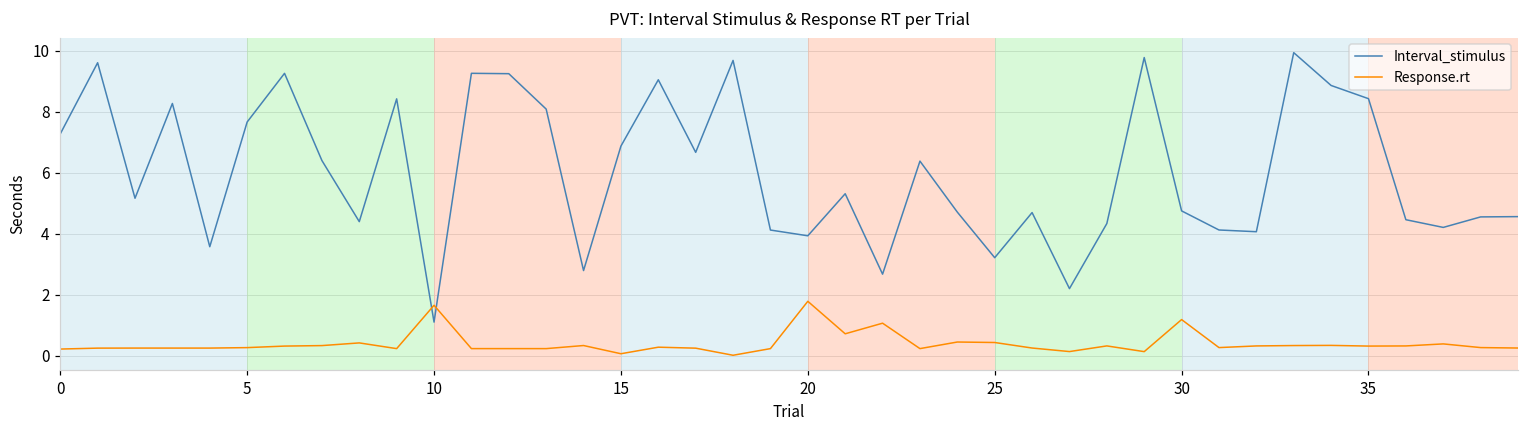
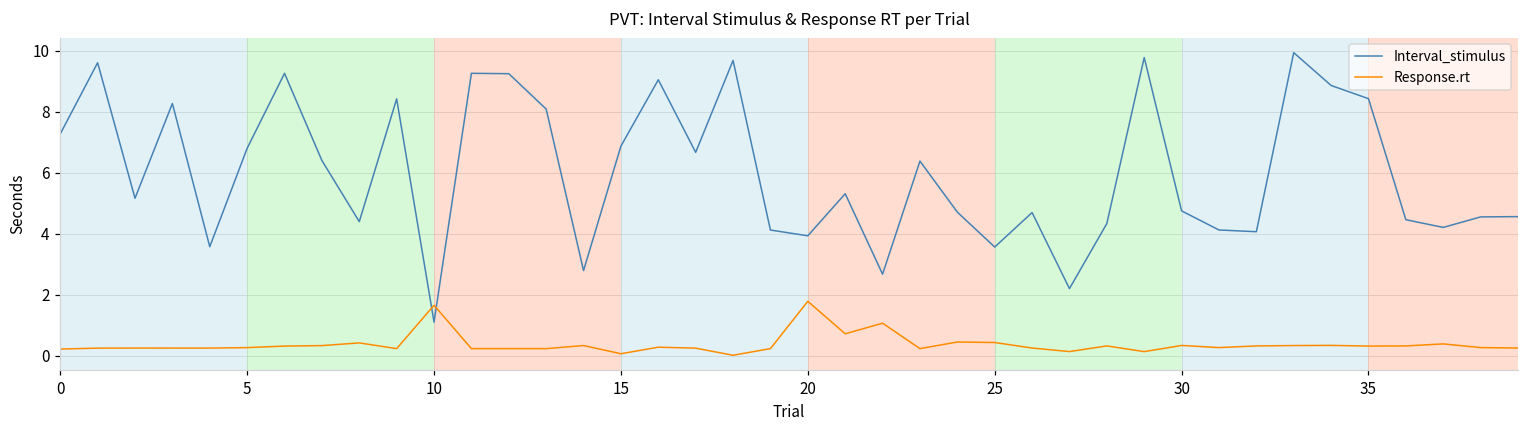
  {
    "Interval_stimulus": {
      "0": 7.3,
-     "5": 7.7,
+     "5": 6.8,
      "10": 1.1,
      "15": 6.9,
      "20": 3.9,
-     "25": 3.2,
+     "25": 3.6,
      "30": 4.8,
      "35": 8.4
    },
    "Response.rt": {
      "0": 0.2,
      "5": 0.3,
      "10": 1.7,
      "15": 0.1,
      "20": 1.8,
      "25": 0.4,
-     "30": 1.2,
+     "30": 0.3,
      "35": 0.3
    }
  }
